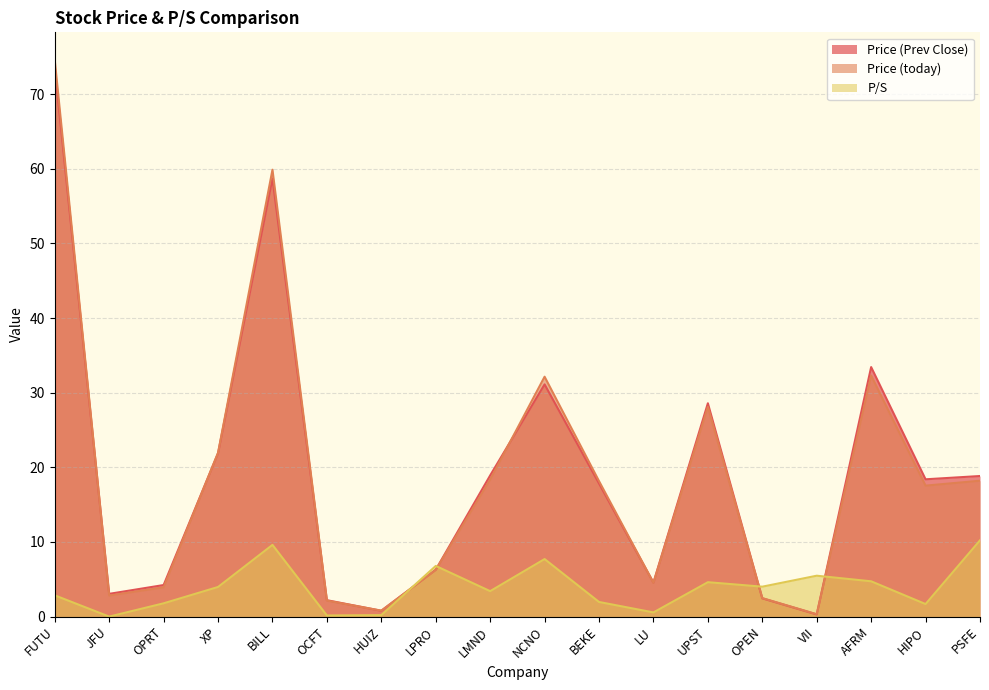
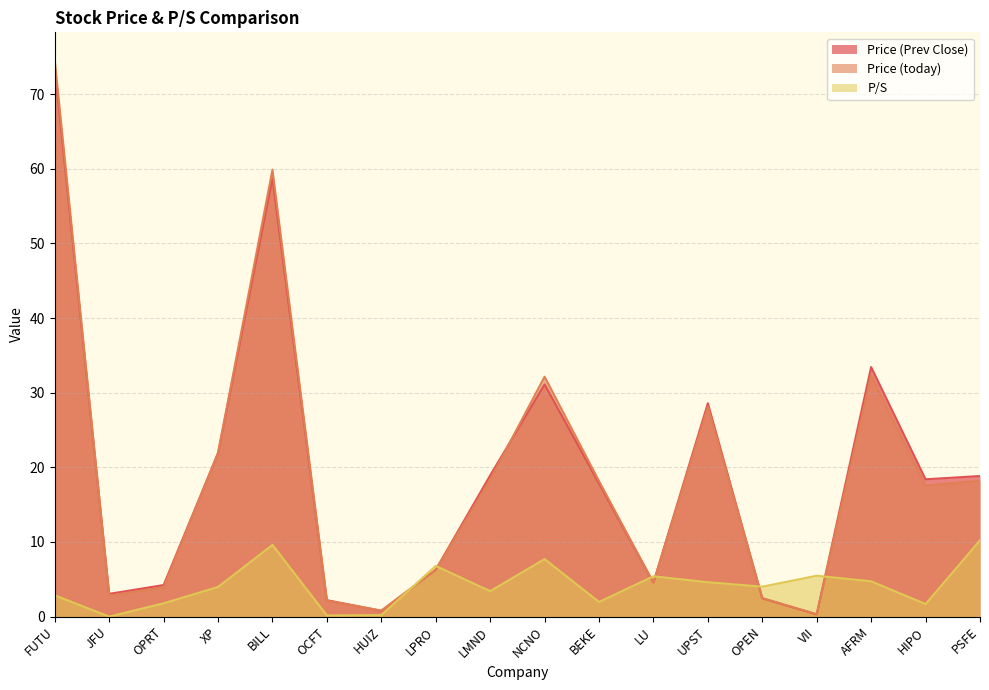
  {
    "P/S": {
      "FUTU": 3,
      "JFU": 0,
      "OPRT": 2,
      "XP": 4,
      "BILL": 10,
      "OCFT": 0,
      "HUIZ": 0,
      "LPRO": 7,
      "LMND": 3,
      "NCNO": 8,
      "BEKE": 2,
-     "LU": 1,
+     "LU": 5,
      "UPST": 5,
      "OPEN": 4,
      "VII": 5,
      "AFRM": 5,
      "HIPO": 2,
      "PSFE": 10
    }
  }
